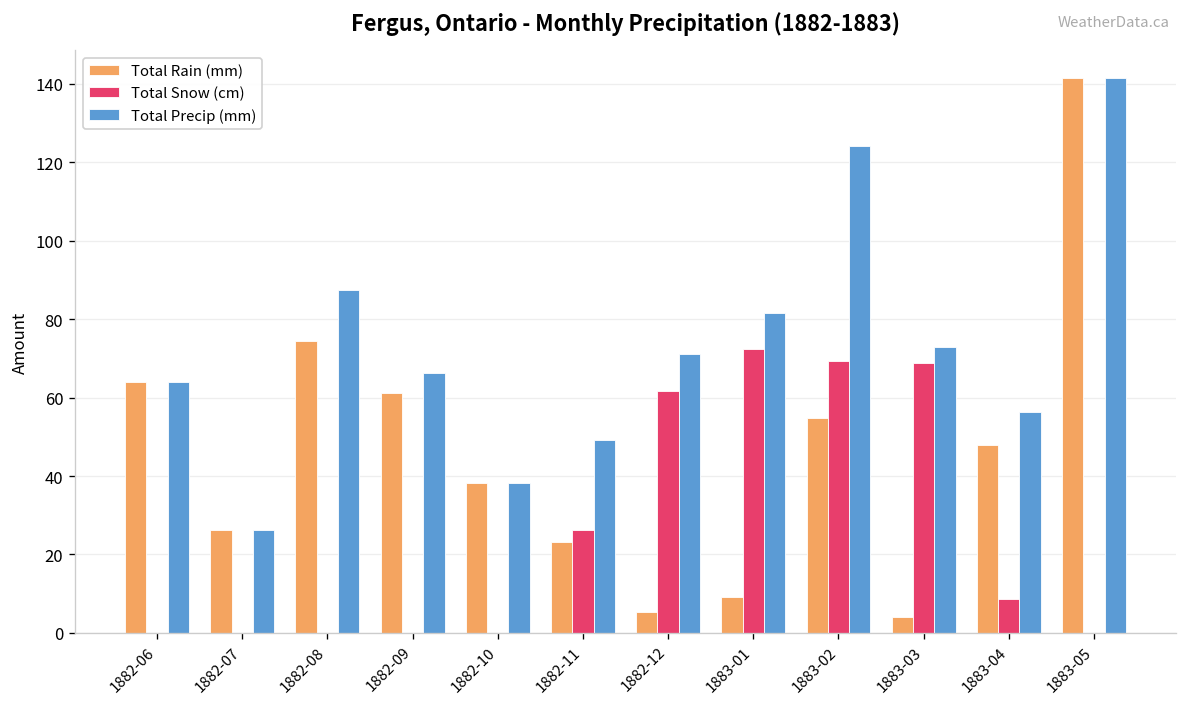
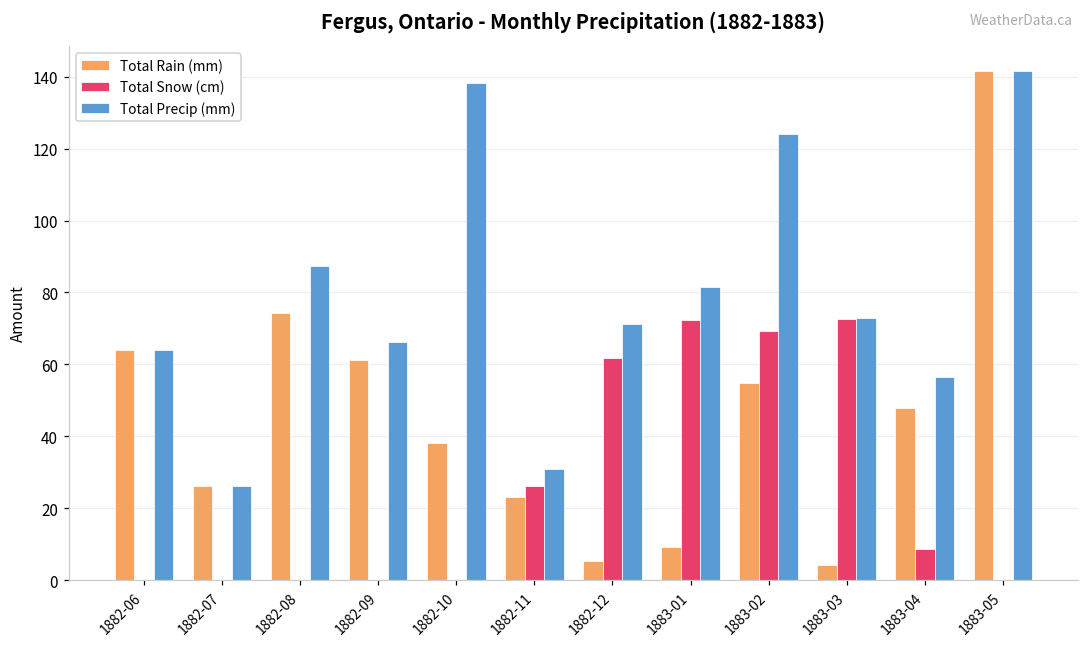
  {
    "Total Rain (mm)": {
      "1882-06": 64,
      "1882-07": 26,
      "1882-08": 74,
      "1882-09": 61,
      "1882-10": 38,
      "1882-11": 23,
      "1882-12": 5,
      "1883-01": 9,
      "1883-02": 55,
      "1883-03": 4,
      "1883-04": 48,
      "1883-05": 142
    },
    "Total Snow (cm)": {
      "1882-06": 0,
      "1882-07": 0,
      "1882-08": 0,
      "1882-09": 0,
      "1882-10": 0,
      "1882-11": 26,
      "1882-12": 62,
      "1883-01": 72,
      "1883-02": 69,
-     "1883-03": 69,
+     "1883-03": 73,
      "1883-04": 9,
      "1883-05": 0
    },
    "Total Precip (mm)": {
      "1882-06": 64,
      "1882-07": 26,
      "1882-08": 87,
      "1882-09": 66,
-     "1882-10": 38,
-     "1882-11": 49,
+     "1882-10": 138,
+     "1882-11": 31,
      "1882-12": 71,
      "1883-01": 82,
      "1883-02": 124,
      "1883-03": 73,
      "1883-04": 56,
      "1883-05": 142
    }
  }
